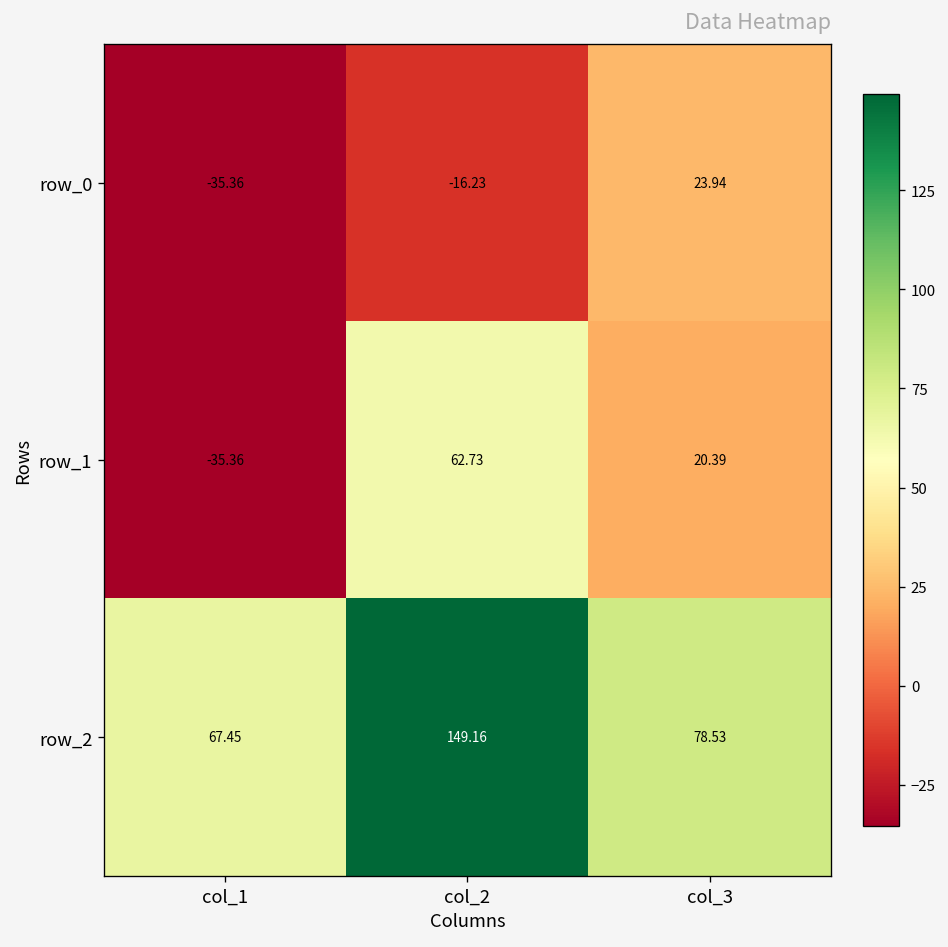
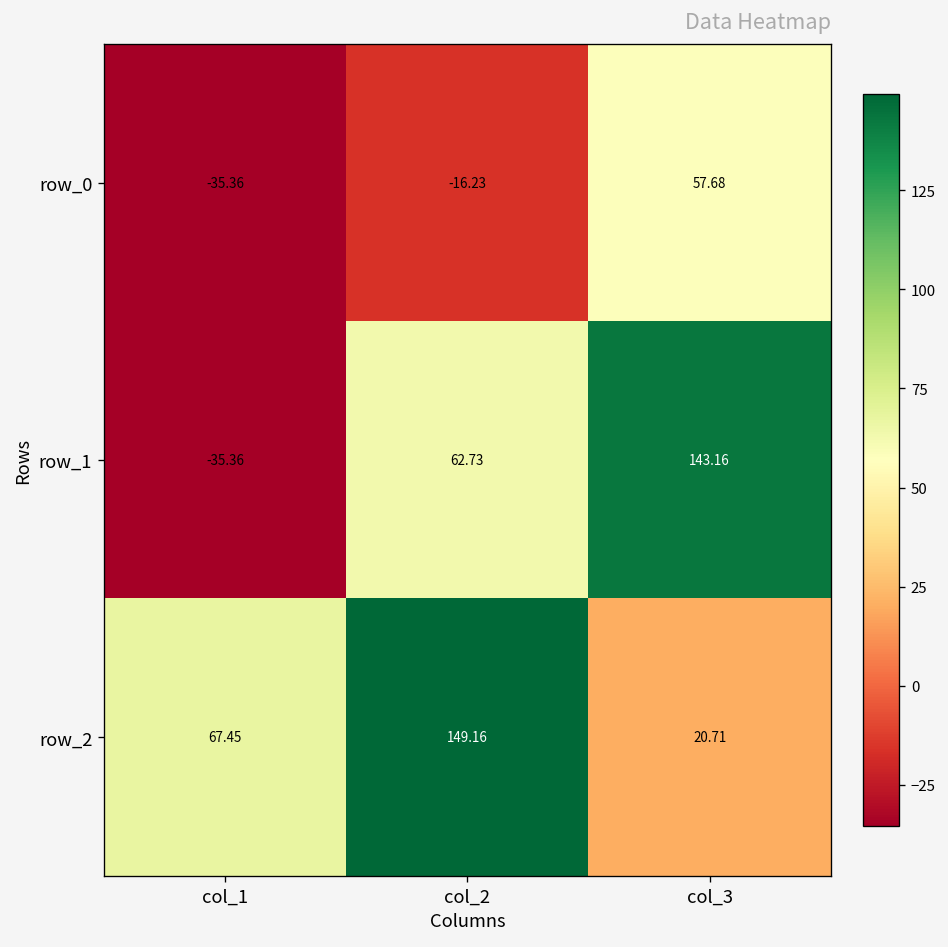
  {
    "row_0": {
      "col_1": -35.36,
      "col_2": -16.23,
-     "col_3": 23.94
+     "col_3": 57.68
    },
    "row_1": {
      "col_1": -35.36,
      "col_2": 62.73,
-     "col_3": 20.39
+     "col_3": 143.16
    },
    "row_2": {
      "col_1": 67.45,
      "col_2": 149.16,
-     "col_3": 78.53
+     "col_3": 20.71
    }
  }
